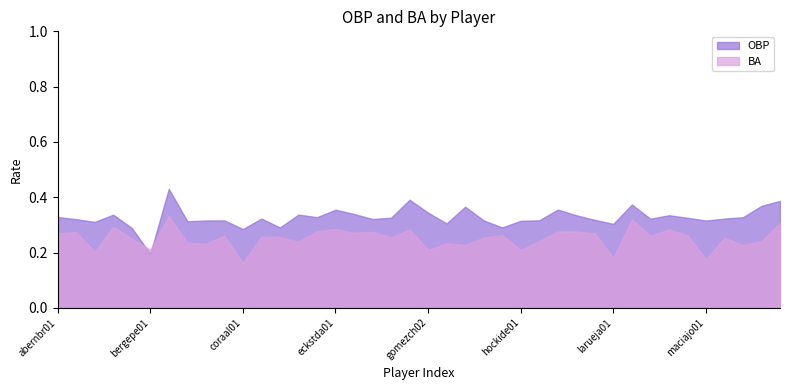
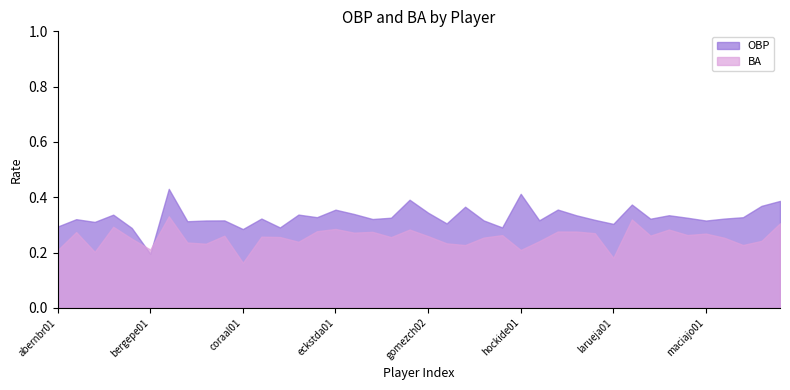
  {
    "OBP": {
-     "abernbr01": 0.33,
+     "abernbr01": 0.29,
      "bergepe01": 0.20,
      "coraal01": 0.28,
      "eckstda01": 0.35,
      "gomezch02": 0.34,
-     "hockide01": 0.31,
+     "hockide01": 0.41,
      "larueja01": 0.30,
      "maciajo01": 0.32
    },
    "BA": {
-     "abernbr01": 0.27,
+     "abernbr01": 0.21,
      "bergepe01": 0.21,
      "coraal01": 0.16,
      "eckstda01": 0.29,
-     "gomezch02": 0.21,
+     "gomezch02": 0.26,
      "hockide01": 0.21,
      "larueja01": 0.18,
-     "maciajo01": 0.18
+     "maciajo01": 0.27
    }
  }
